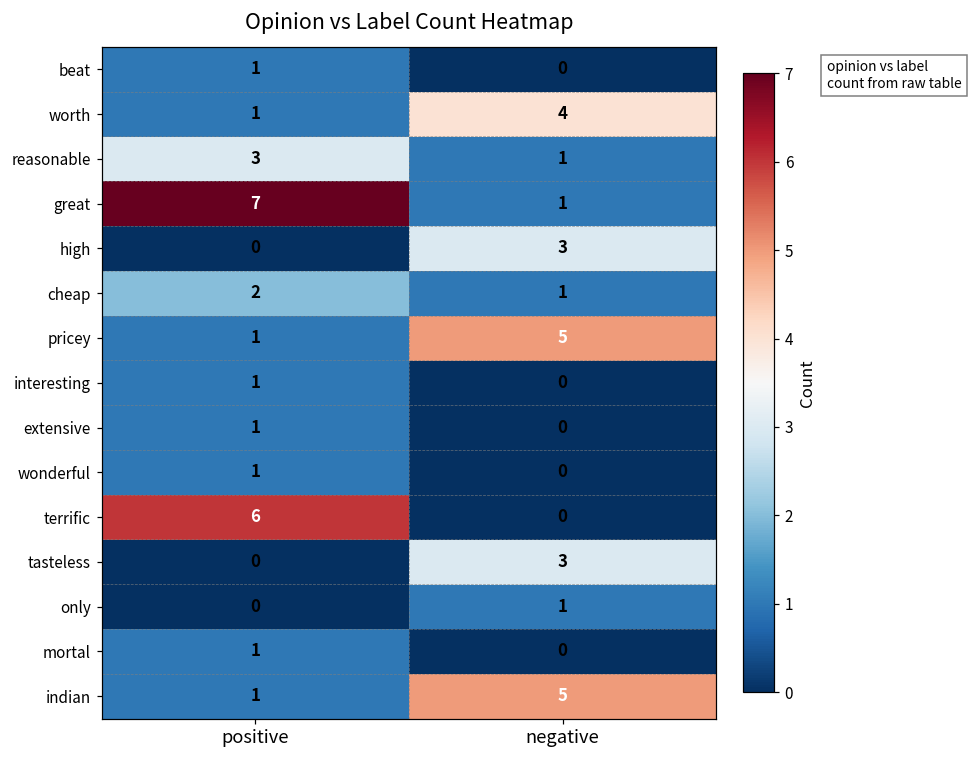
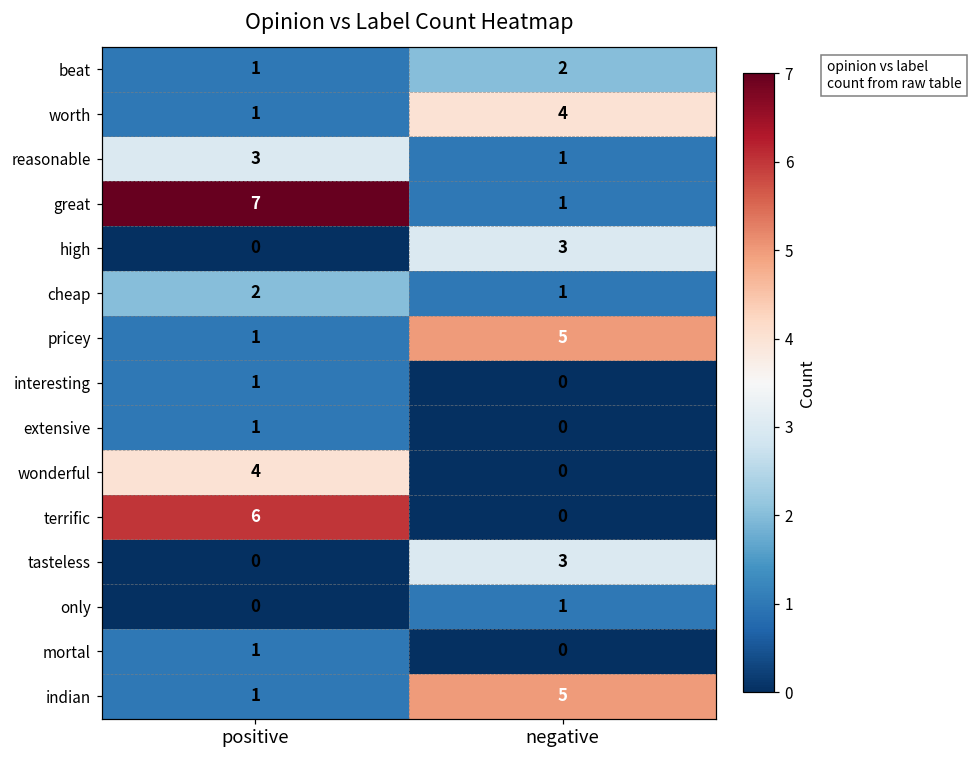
  {
    "beat": {
      "positive": 1,
-     "negative": 0
+     "negative": 2
    },
    "worth": {
      "positive": 1,
      "negative": 4
    },
    "reasonable": {
      "positive": 3,
      "negative": 1
    },
    "great": {
      "positive": 7,
      "negative": 1
    },
    "high": {
      "positive": 0,
      "negative": 3
    },
    "cheap": {
      "positive": 2,
      "negative": 1
    },
    "pricey": {
      "positive": 1,
      "negative": 5
    },
    "interesting": {
      "positive": 1,
      "negative": 0
    },
    "extensive": {
      "positive": 1,
      "negative": 0
    },
    "wonderful": {
-     "positive": 1,
+     "positive": 4,
      "negative": 0
    },
    "terrific": {
      "positive": 6,
      "negative": 0
    },
    "tasteless": {
      "positive": 0,
      "negative": 3
    },
    "only": {
      "positive": 0,
      "negative": 1
    },
    "mortal": {
      "positive": 1,
      "negative": 0
    },
    "indian": {
      "positive": 1,
      "negative": 5
    }
  }
